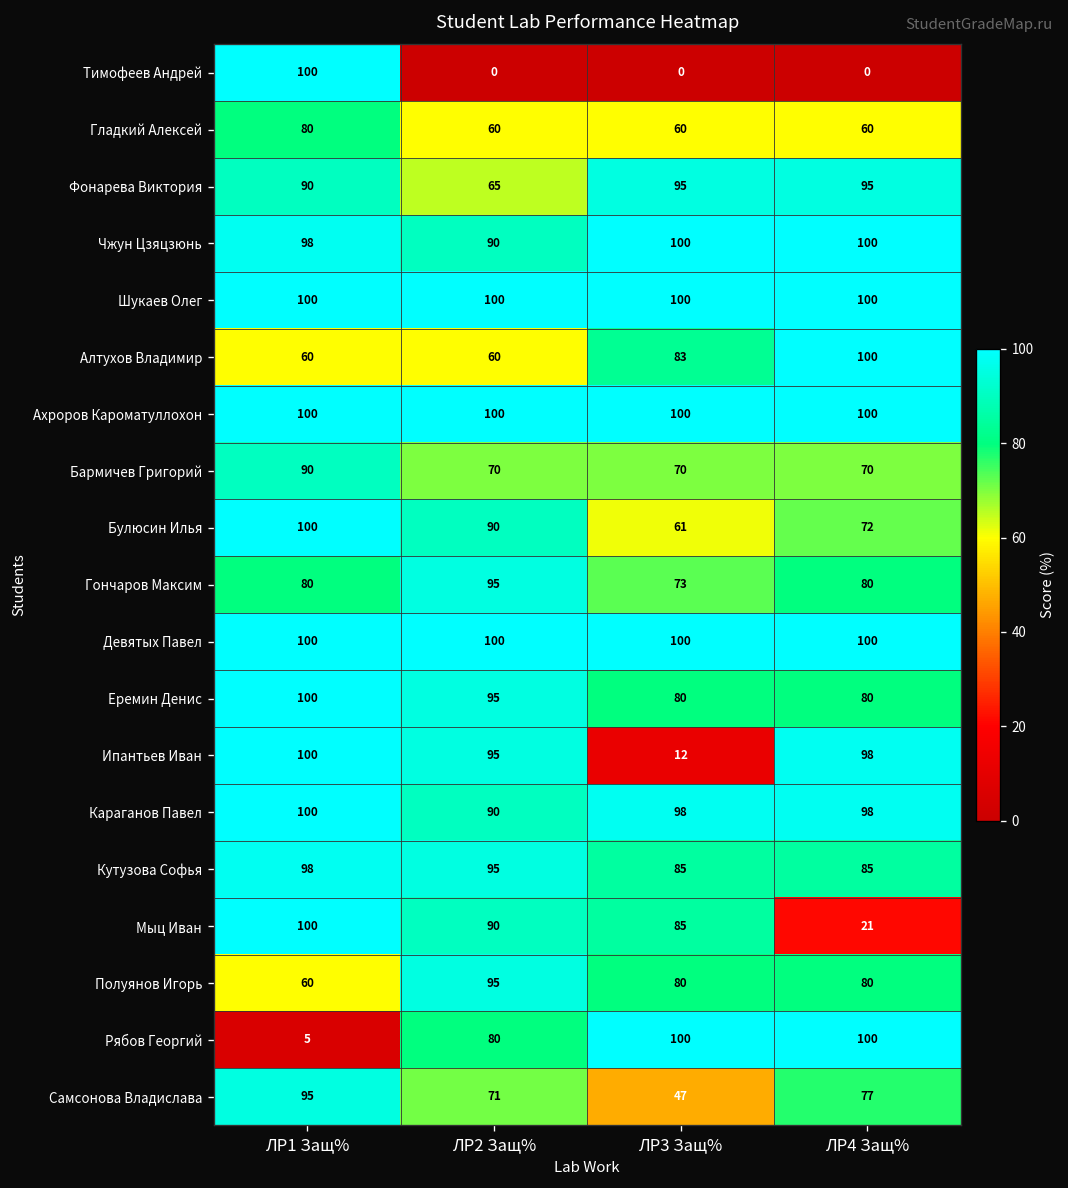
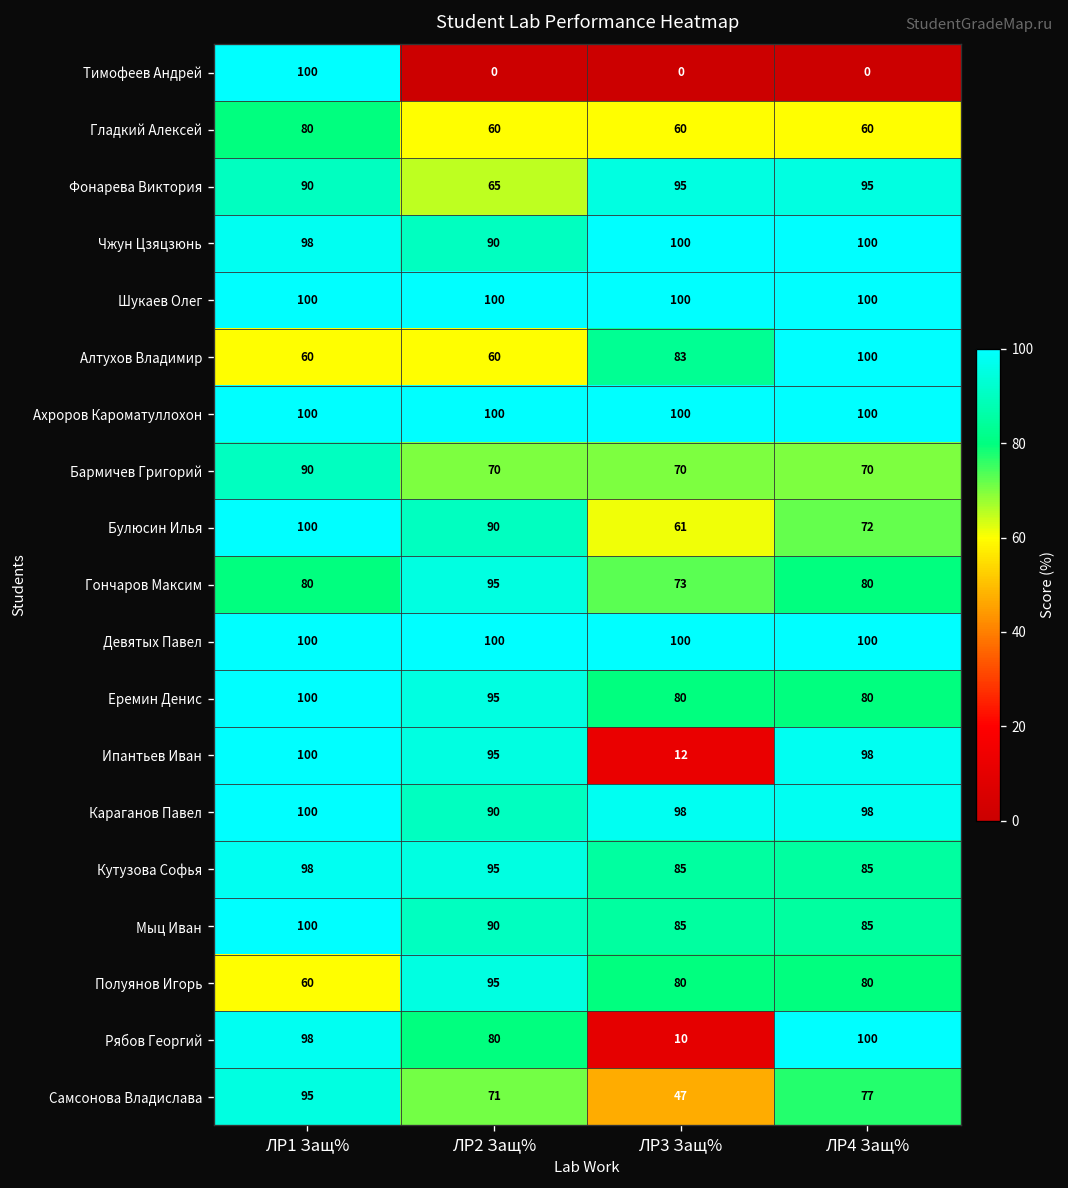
  {
    "Тимофеев Андрей": {
      "ЛР1 Защ%": 100,
      "ЛР2 Защ%": 0,
      "ЛР3 Защ%": 0,
      "ЛР4 Защ%": 0
    },
    "Гладкий Алексей": {
      "ЛР1 Защ%": 80,
      "ЛР2 Защ%": 60,
      "ЛР3 Защ%": 60,
      "ЛР4 Защ%": 60
    },
    "Фонарева Виктория": {
      "ЛР1 Защ%": 90,
      "ЛР2 Защ%": 65,
      "ЛР3 Защ%": 95,
      "ЛР4 Защ%": 95
    },
    "Чжун Цзяцзюнь": {
      "ЛР1 Защ%": 98,
      "ЛР2 Защ%": 90,
      "ЛР3 Защ%": 100,
      "ЛР4 Защ%": 100
    },
    "Шукаев Олег": {
      "ЛР1 Защ%": 100,
      "ЛР2 Защ%": 100,
      "ЛР3 Защ%": 100,
      "ЛР4 Защ%": 100
    },
    "Алтухов Владимир": {
      "ЛР1 Защ%": 60,
      "ЛР2 Защ%": 60,
      "ЛР3 Защ%": 83,
      "ЛР4 Защ%": 100
    },
    "Ахроров Кароматуллохон": {
      "ЛР1 Защ%": 100,
      "ЛР2 Защ%": 100,
      "ЛР3 Защ%": 100,
      "ЛР4 Защ%": 100
    },
    "Бармичев Григорий": {
      "ЛР1 Защ%": 90,
      "ЛР2 Защ%": 70,
      "ЛР3 Защ%": 70,
      "ЛР4 Защ%": 70
    },
    "Булюсин Илья": {
      "ЛР1 Защ%": 100,
      "ЛР2 Защ%": 90,
      "ЛР3 Защ%": 61,
      "ЛР4 Защ%": 72
    },
    "Гончаров Максим": {
      "ЛР1 Защ%": 80,
      "ЛР2 Защ%": 95,
      "ЛР3 Защ%": 73,
      "ЛР4 Защ%": 80
    },
    "Девятых Павел": {
      "ЛР1 Защ%": 100,
      "ЛР2 Защ%": 100,
      "ЛР3 Защ%": 100,
      "ЛР4 Защ%": 100
    },
    "Еремин Денис": {
      "ЛР1 Защ%": 100,
      "ЛР2 Защ%": 95,
      "ЛР3 Защ%": 80,
      "ЛР4 Защ%": 80
    },
    "Ипантьев Иван": {
      "ЛР1 Защ%": 100,
      "ЛР2 Защ%": 95,
      "ЛР3 Защ%": 12,
      "ЛР4 Защ%": 98
    },
    "Караганов Павел": {
      "ЛР1 Защ%": 100,
      "ЛР2 Защ%": 90,
      "ЛР3 Защ%": 98,
      "ЛР4 Защ%": 98
    },
    "Кутузова Софья": {
      "ЛР1 Защ%": 98,
      "ЛР2 Защ%": 95,
      "ЛР3 Защ%": 85,
      "ЛР4 Защ%": 85
    },
    "Мыц Иван": {
      "ЛР1 Защ%": 100,
      "ЛР2 Защ%": 90,
      "ЛР3 Защ%": 85,
-     "ЛР4 Защ%": 21
+     "ЛР4 Защ%": 85
    },
    "Полуянов Игорь": {
      "ЛР1 Защ%": 60,
      "ЛР2 Защ%": 95,
      "ЛР3 Защ%": 80,
      "ЛР4 Защ%": 80
    },
    "Рябов Георгий": {
-     "ЛР1 Защ%": 5,
+     "ЛР1 Защ%": 98,
      "ЛР2 Защ%": 80,
-     "ЛР3 Защ%": 100,
+     "ЛР3 Защ%": 10,
      "ЛР4 Защ%": 100
    },
    "Самсонова Владислава": {
      "ЛР1 Защ%": 95,
      "ЛР2 Защ%": 71,
      "ЛР3 Защ%": 47,
      "ЛР4 Защ%": 77
    }
  }
